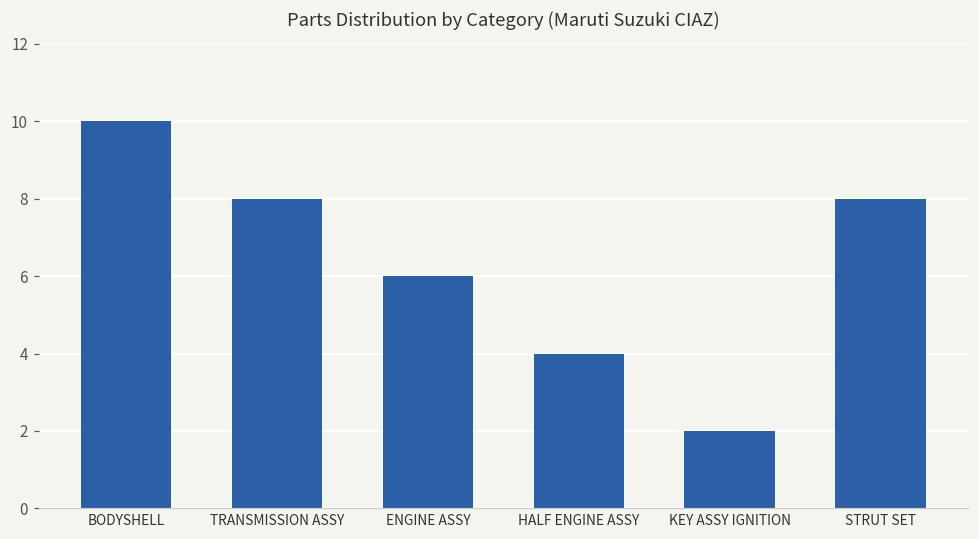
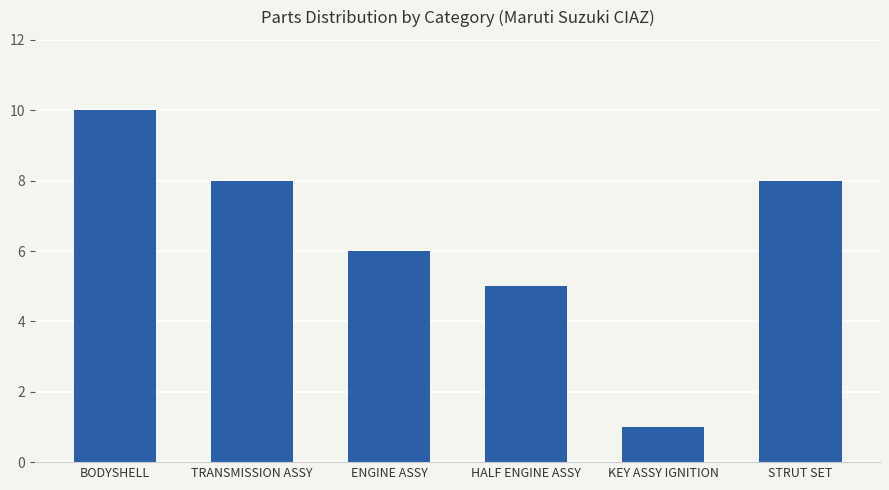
  {
    "BODYSHELL": 10,
    "TRANSMISSION ASSY": 8,
    "ENGINE ASSY": 6,
-   "HALF ENGINE ASSY": 4,
-   "KEY ASSY IGNITION": 2,
+   "HALF ENGINE ASSY": 5,
+   "KEY ASSY IGNITION": 1,
    "STRUT SET": 8
  }
